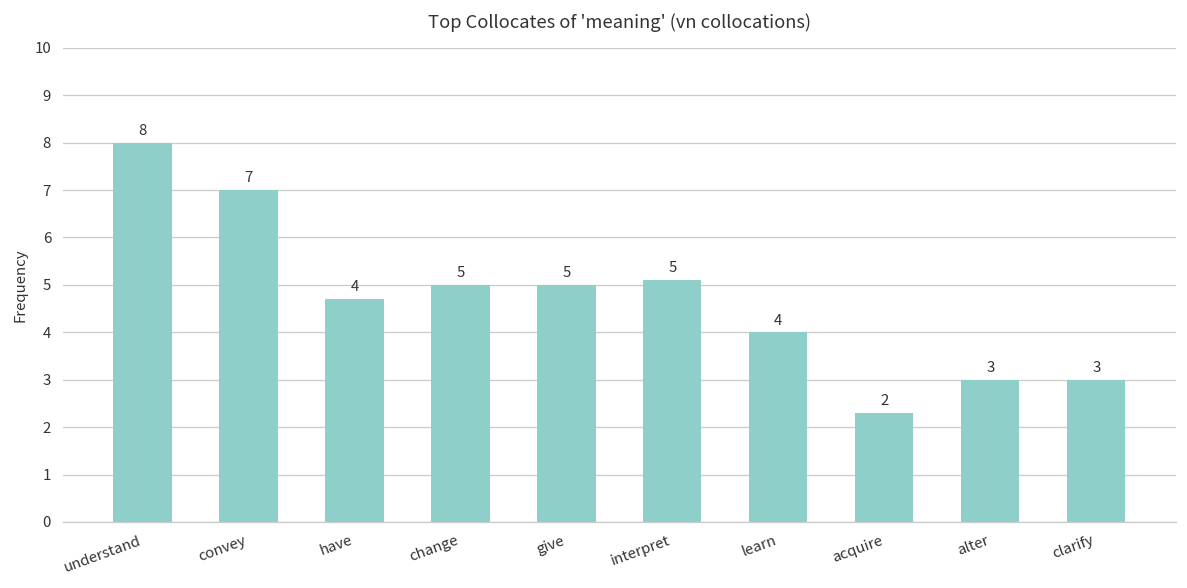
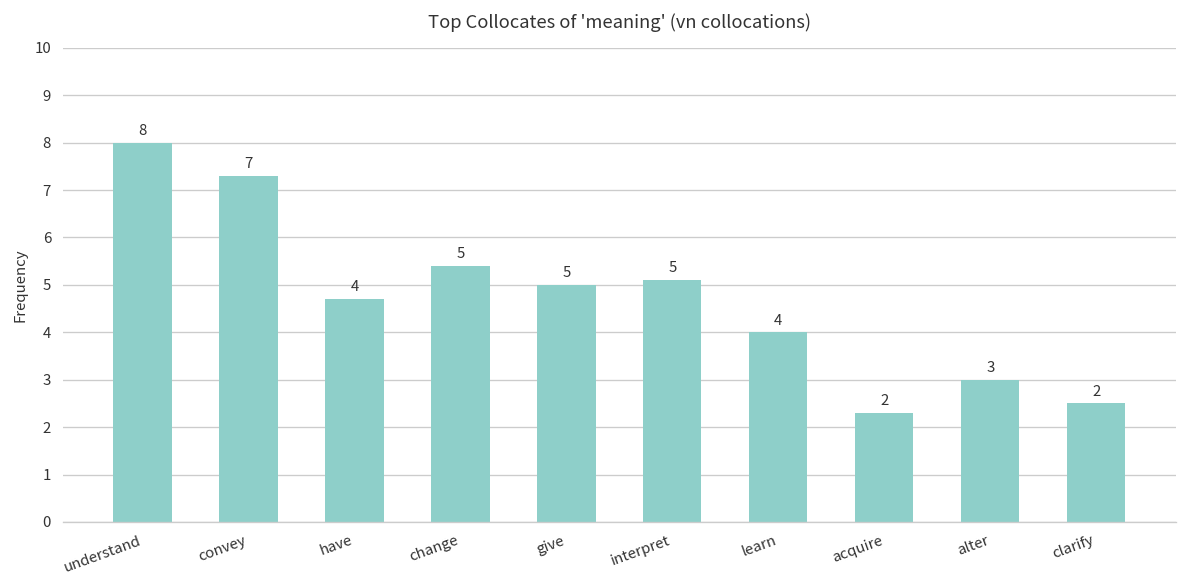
  {
    "understand": 8,
-   "convey": 7.0,
-   "change": 5.0,
+   "convey": 7.3,
+   "change": 5.4,
    "give": 5,
    "interpret": 5,
    "learn": 4,
    "acquire": 2,
    "alter": 3,
-   "clarify": 3
+   "clarify": 2
  }
